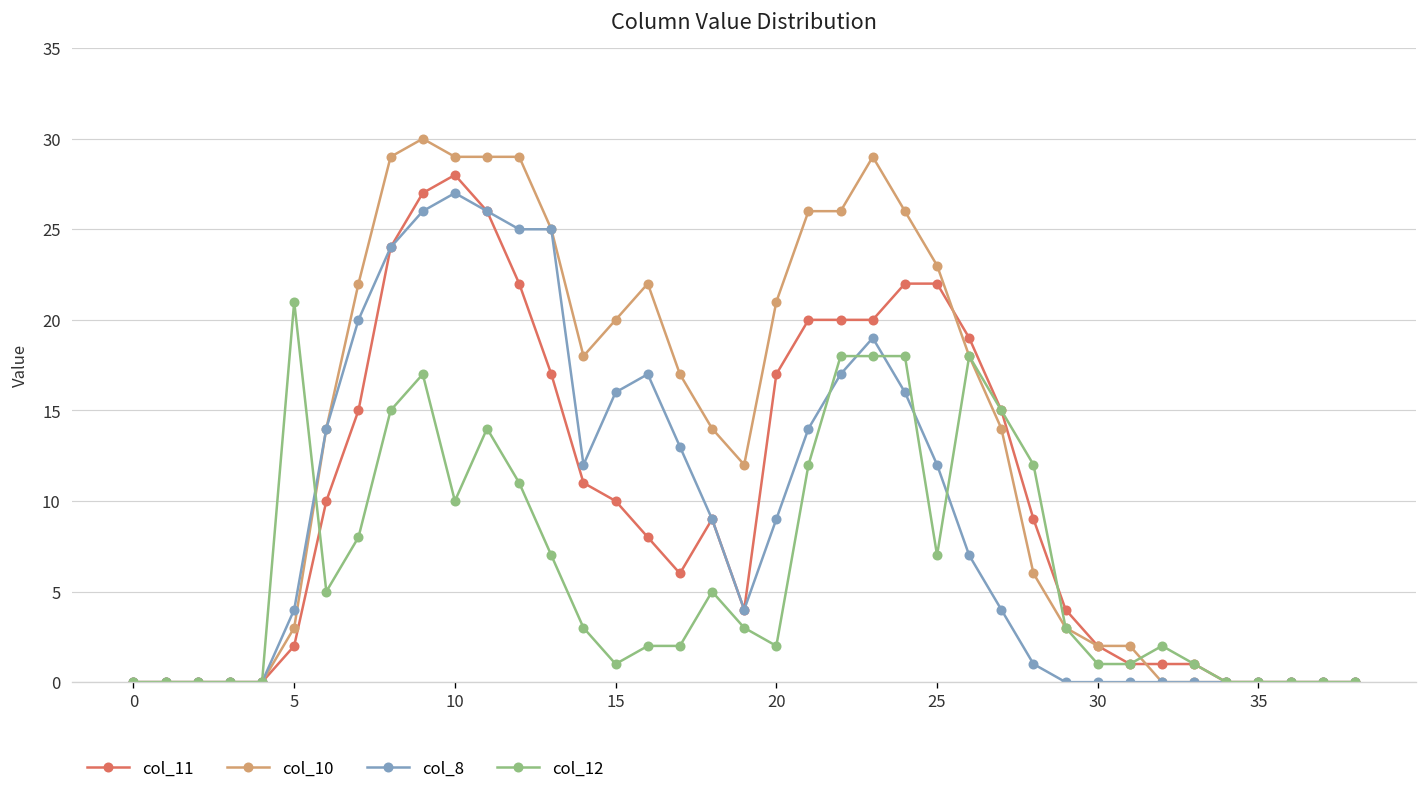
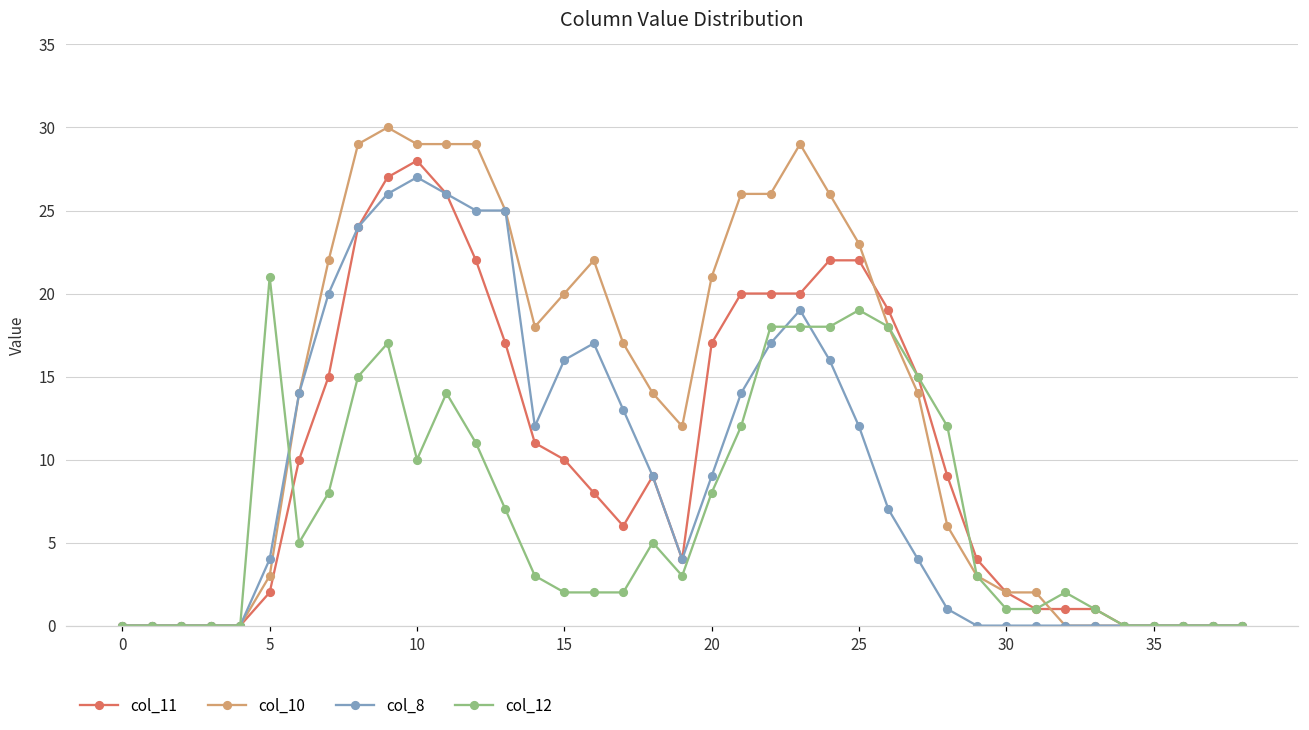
  {
    "col_8": {
      "5": 4,
      "10": 27,
      "15": 16,
      "20": 9,
      "25": 12,
      "30": 0
    },
    "col_12": {
      "5": 21,
      "10": 10,
-     "15": 1,
-     "20": 2,
-     "25": 7,
+     "15": 2,
+     "20": 8,
+     "25": 19,
      "30": 1
    }
  }
